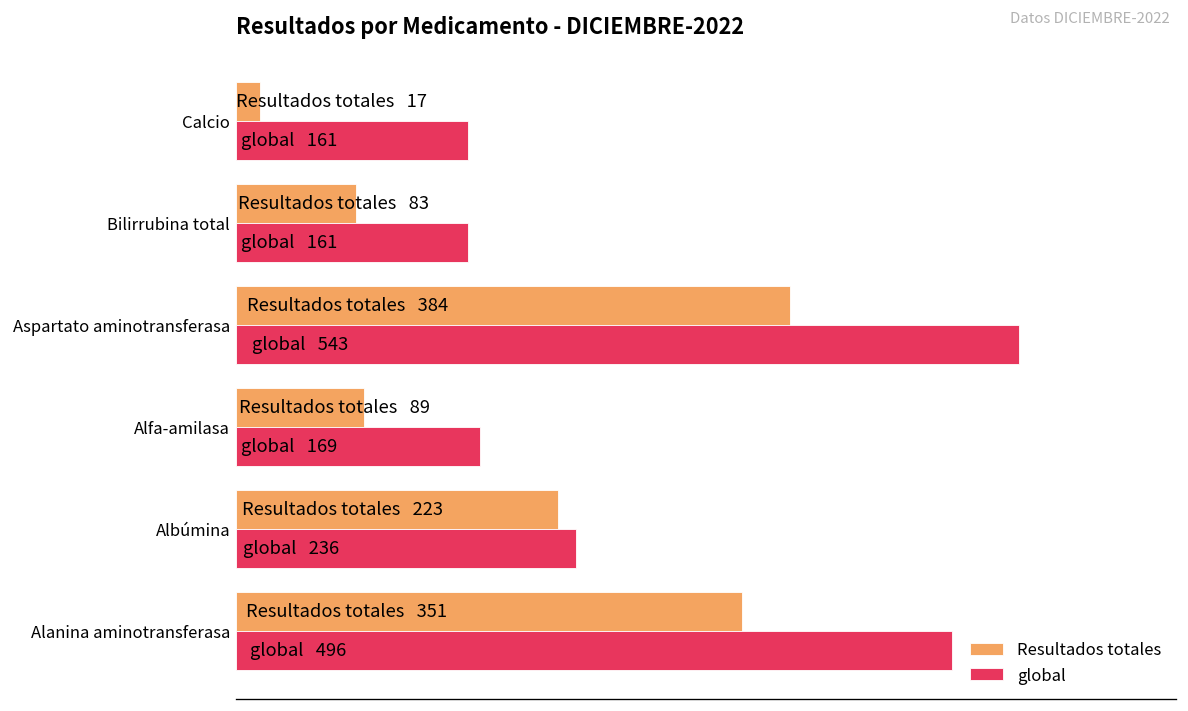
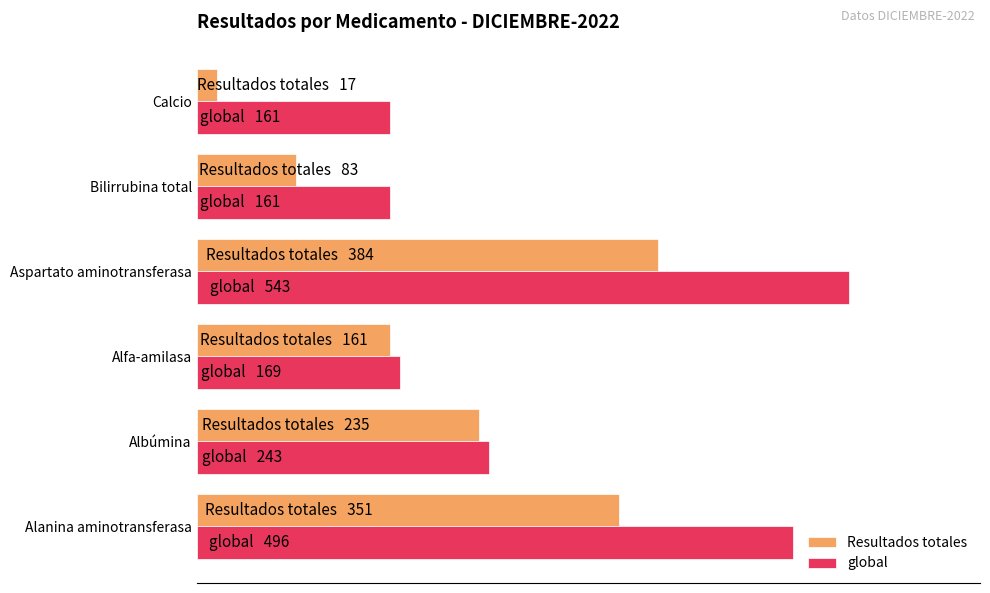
  {
    "Resultados totales": {
-     "Alfa-amilasa": 89,
-     "Albúmina": 223
+     "Alfa-amilasa": 161,
+     "Albúmina": 235
    },
    "global": {
-     "Albúmina": 236
+     "Albúmina": 243
    }
  }
